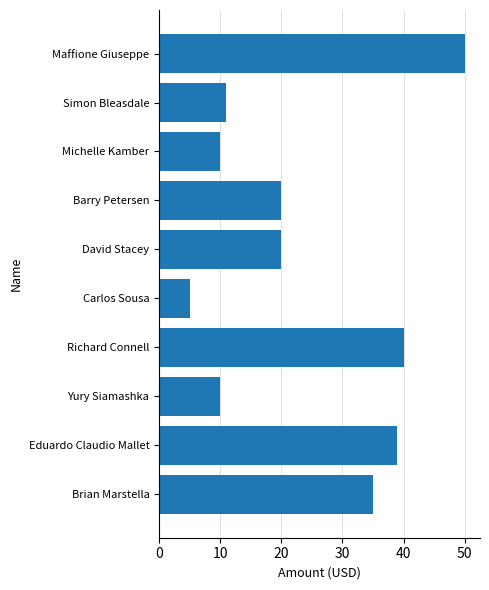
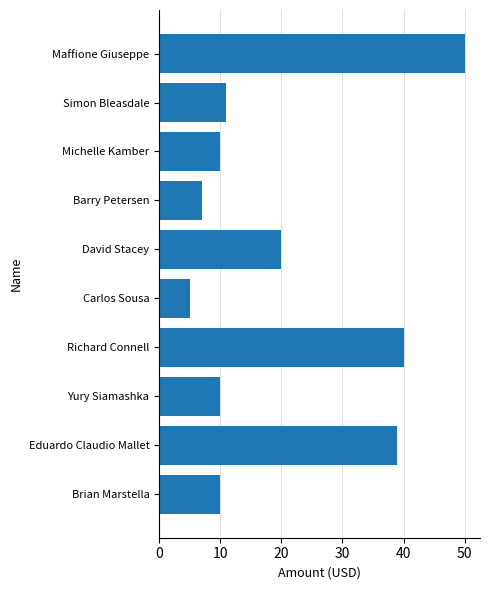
  {
    "Maffione Giuseppe": 50,
    "Simon Bleasdale": 11,
    "Michelle Kamber": 10,
-   "Barry Petersen": 20,
+   "Barry Petersen": 7,
    "David Stacey": 20,
    "Carlos Sousa": 5,
    "Richard Connell": 40,
    "Yury Siamashka": 10,
    "Eduardo Claudio Mallet": 39,
-   "Brian Marstella": 35
+   "Brian Marstella": 10
  }
